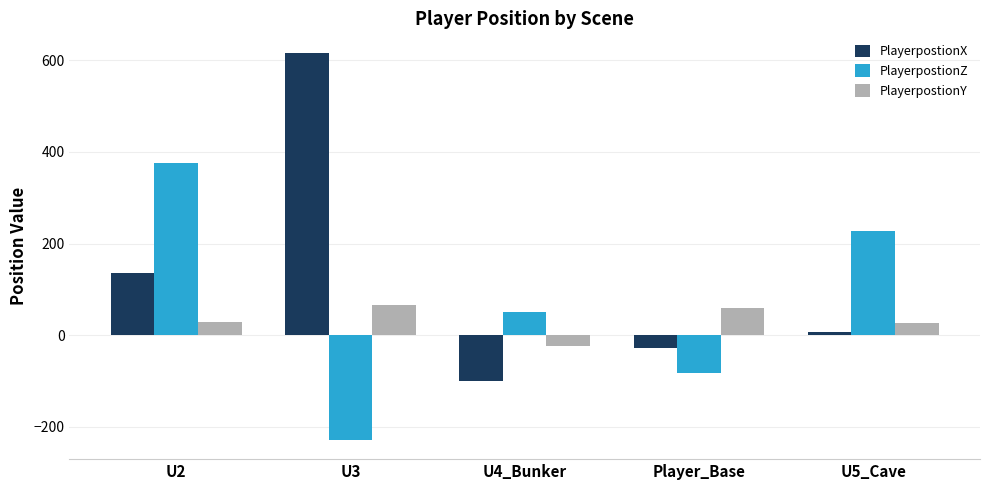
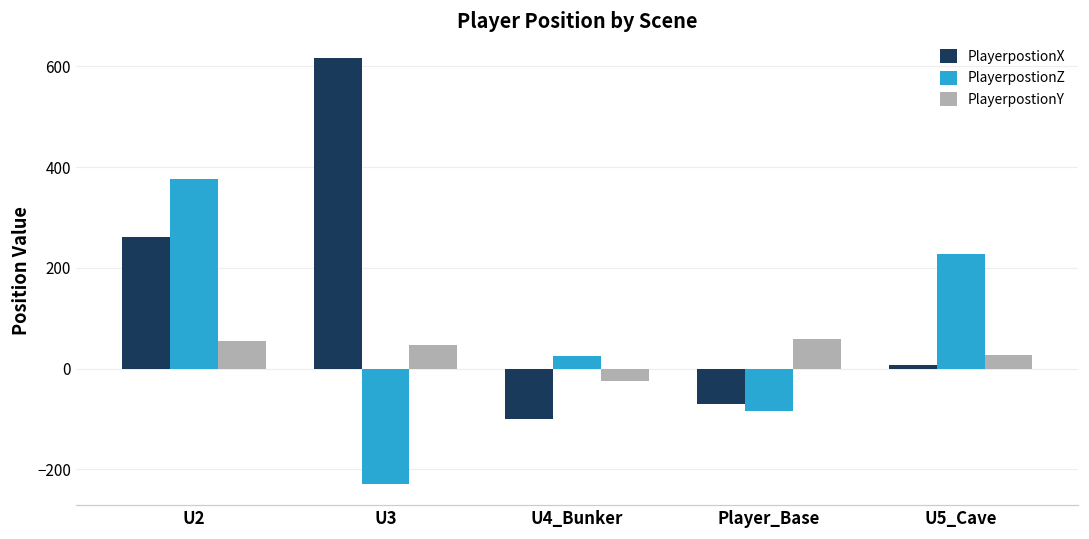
  {
    "PlayerpostionX": {
-     "U2": 130,
+     "U2": 260,
      "U3": 620,
      "U4_Bunker": -100,
-     "Player_Base": -30,
+     "Player_Base": -70,
      "U5_Cave": 10
    },
    "PlayerpostionZ": {
      "U2": 380,
      "U3": -230,
-     "U4_Bunker": 50,
+     "U4_Bunker": 30,
      "Player_Base": -80,
      "U5_Cave": 230
    },
    "PlayerpostionY": {
-     "U2": 30,
-     "U3": 60,
+     "U2": 50,
+     "U3": 50,
      "U4_Bunker": -20,
      "Player_Base": 60,
      "U5_Cave": 30
    }
  }
